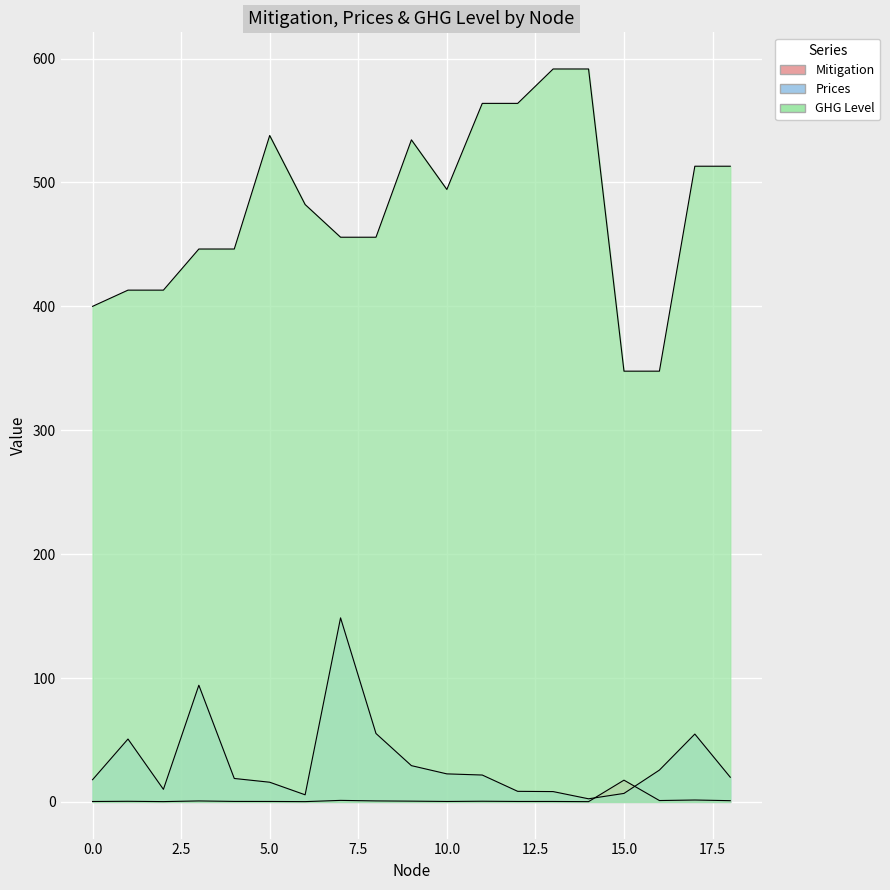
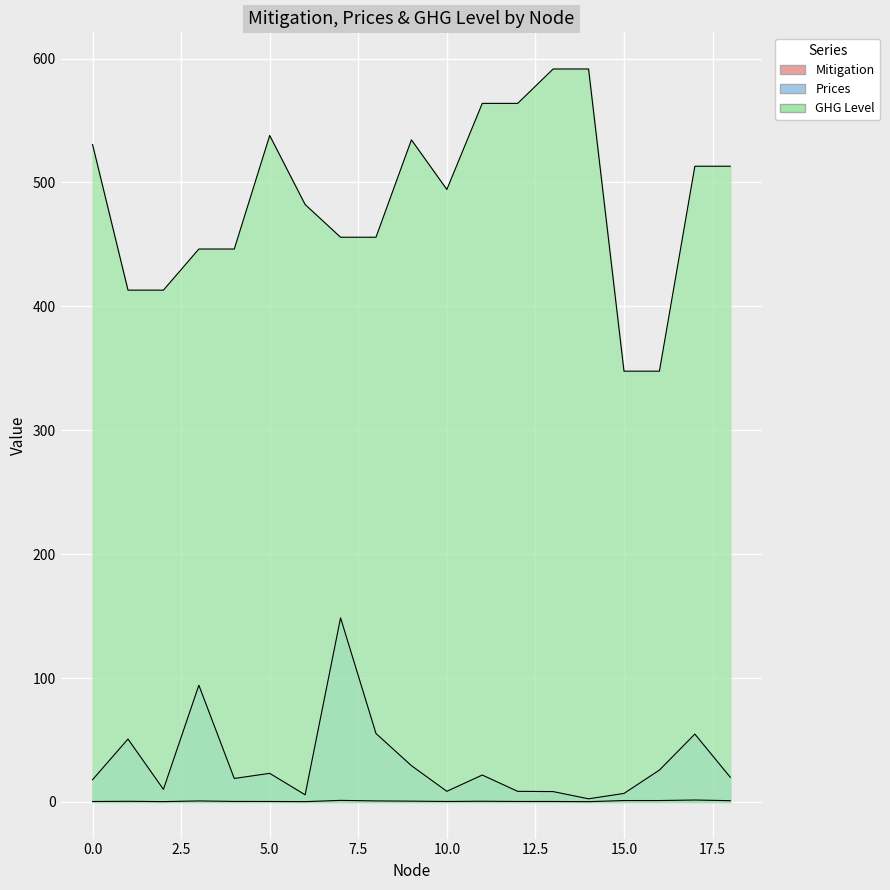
  {
    "Mitigation": {
      "0.0": 0,
      "5.0": 0,
      "10.0": 0,
-     "15.0": 18
+     "15.0": 1
    },
    "Prices": {
      "0.0": 18,
-     "5.0": 16,
-     "10.0": 23,
+     "5.0": 23,
+     "10.0": 9,
      "15.0": 7
    },
    "GHG Level": {
-     "0.0": 400,
+     "0.0": 531,
      "5.0": 538,
      "10.0": 494,
      "15.0": 348
    }
  }
